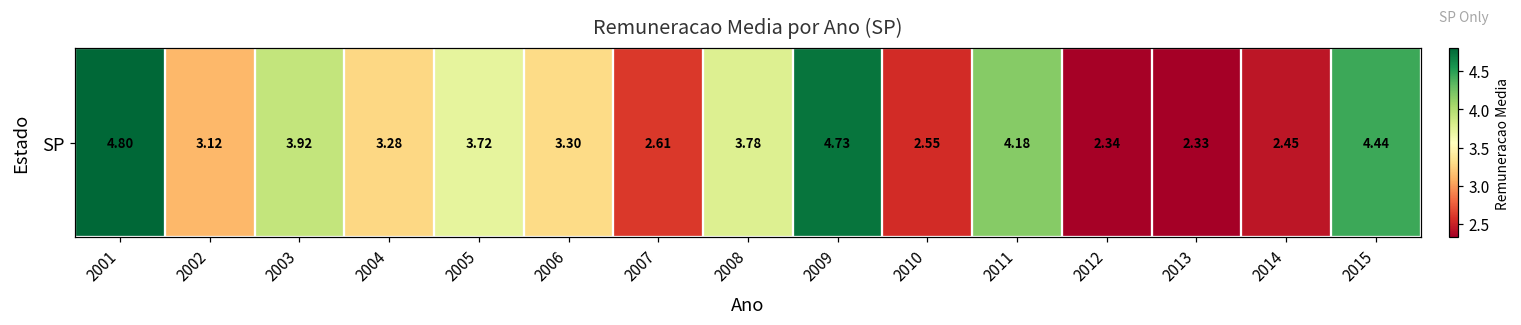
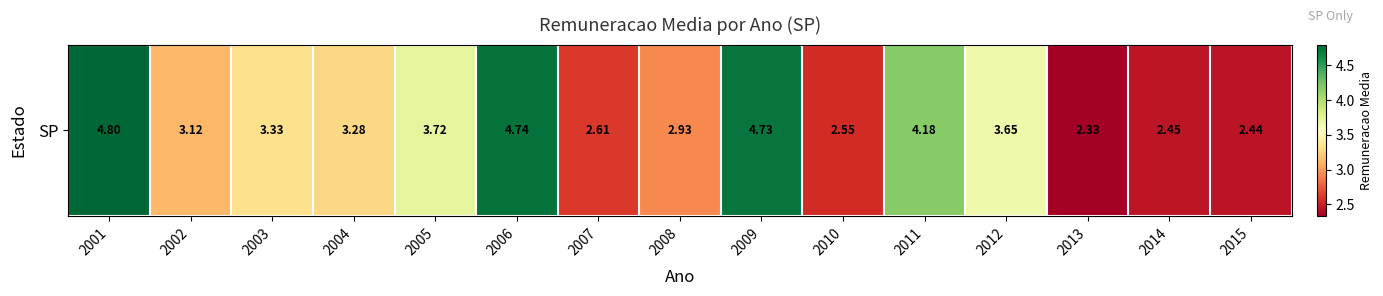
  {
    "SP": {
      "2001": 4.80,
      "2002": 3.12,
-     "2003": 3.92,
+     "2003": 3.33,
      "2004": 3.28,
      "2005": 3.72,
-     "2006": 3.30,
+     "2006": 4.74,
      "2007": 2.61,
-     "2008": 3.78,
+     "2008": 2.93,
      "2009": 4.73,
      "2010": 2.55,
      "2011": 4.18,
-     "2012": 2.34,
+     "2012": 3.65,
      "2013": 2.33,
      "2014": 2.45,
-     "2015": 4.44
+     "2015": 2.44
    }
  }
